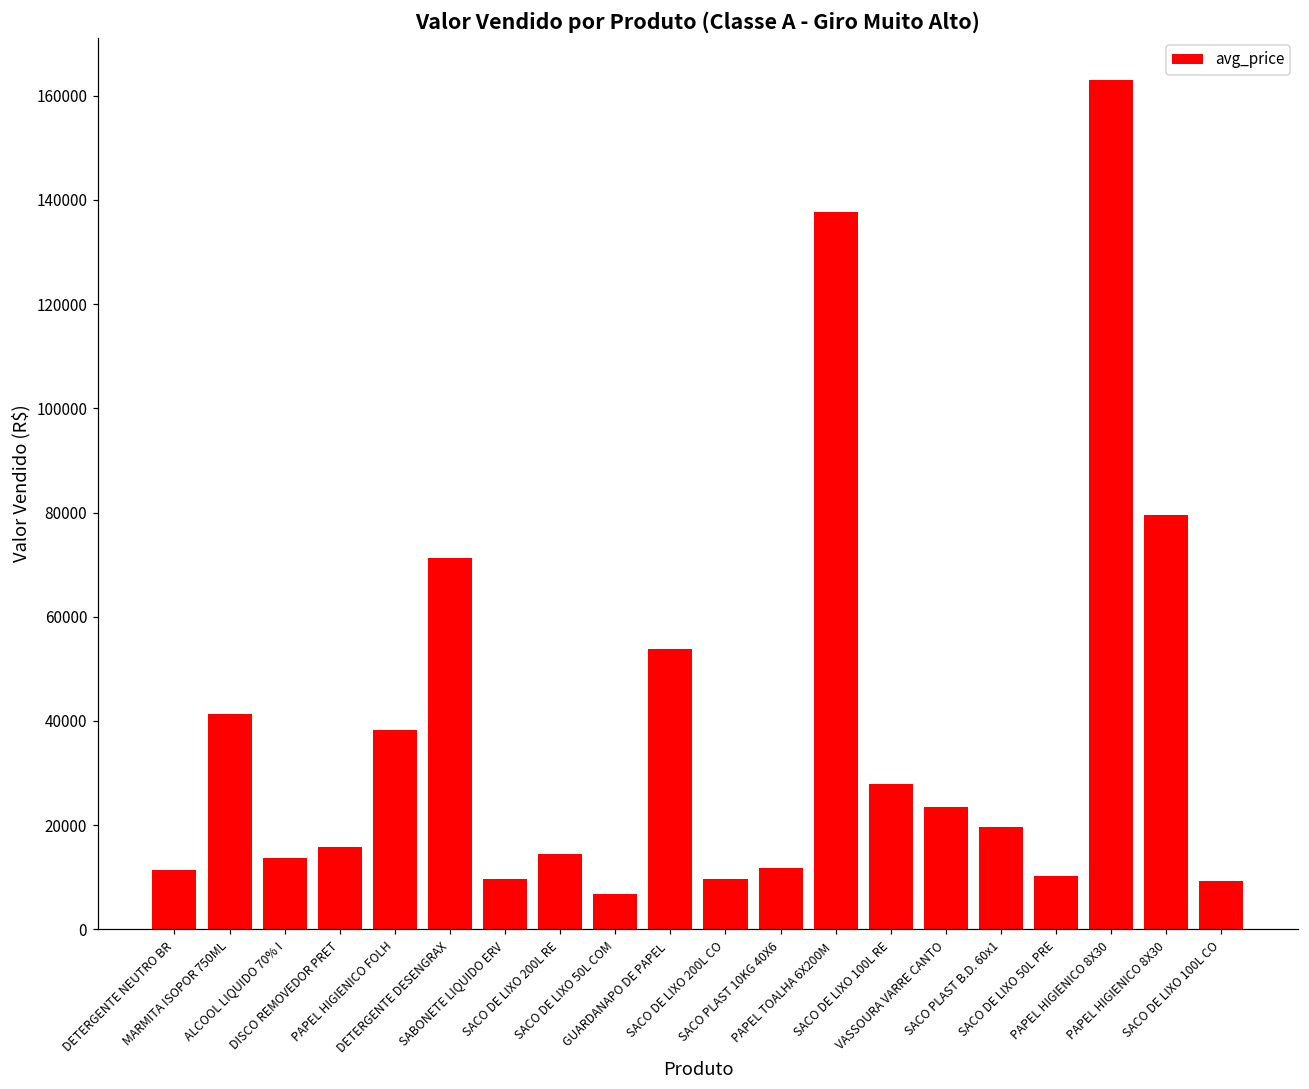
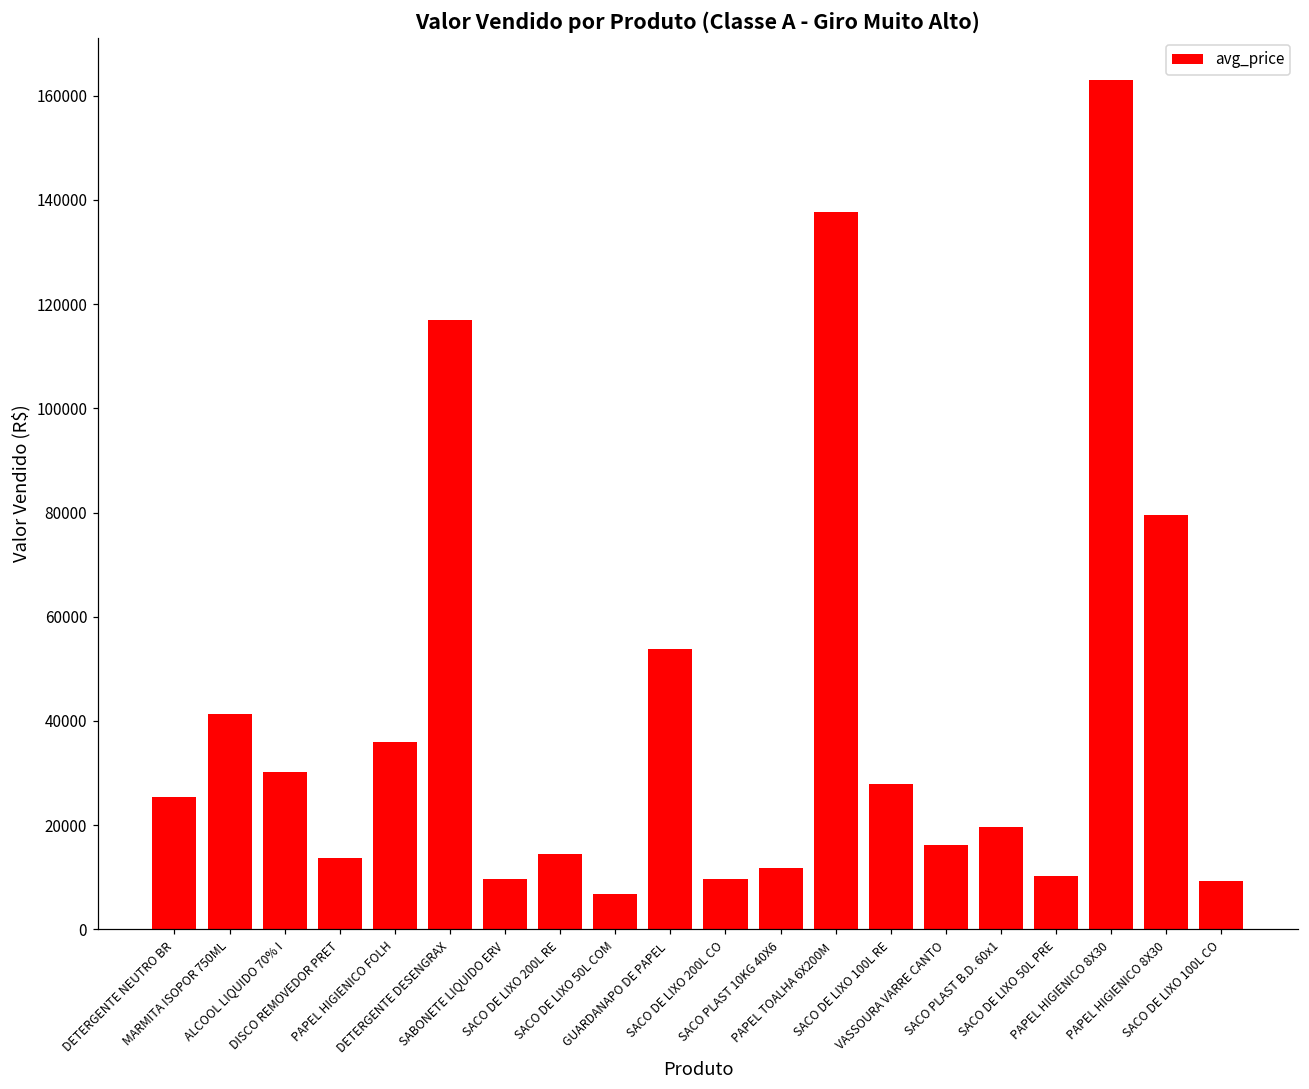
  {
-   "DETERGENTE NEUTRO BR": 11000,
+   "DETERGENTE NEUTRO BR": 25000,
    "MARMITA ISOPOR 750ML": 41000,
-   "ALCOOL LIQUIDO 70% I": 14000,
-   "DISCO REMOVEDOR PRET": 16000,
-   "PAPEL HIGIENICO FOLH": 38000,
-   "DETERGENTE DESENGRAX": 71000,
+   "ALCOOL LIQUIDO 70% I": 30000,
+   "DISCO REMOVEDOR PRET": 14000,
+   "PAPEL HIGIENICO FOLH": 36000,
+   "DETERGENTE DESENGRAX": 117000,
    "SABONETE LIQUIDO ERV": 10000,
    "SACO DE LIXO 200L RE": 15000,
    "SACO DE LIXO 50L COM": 7000,
    "GUARDANAPO DE PAPEL": 54000,
    "SACO DE LIXO 200L CO": 10000,
    "SACO PLAST 10KG 40X6": 12000,
    "PAPEL TOALHA 6X200M": 138000,
    "SACO DE LIXO 100L RE": 28000,
-   "VASSOURA VARRE CANTO": 23000,
+   "VASSOURA VARRE CANTO": 16000,
    "SACO PLAST B.D. 60x1": 20000,
    "SACO DE LIXO 50L PRE": 10000,
    "SACO DE LIXO 100L CO": 9000
  }
